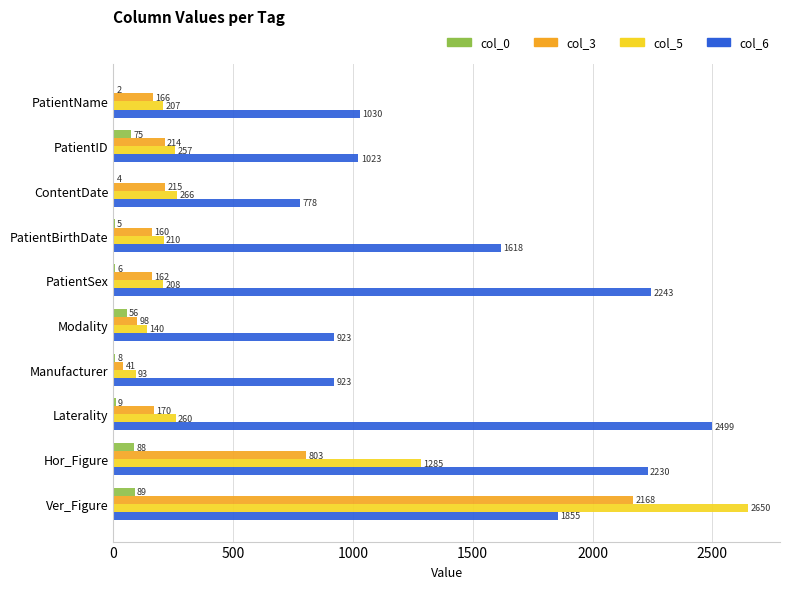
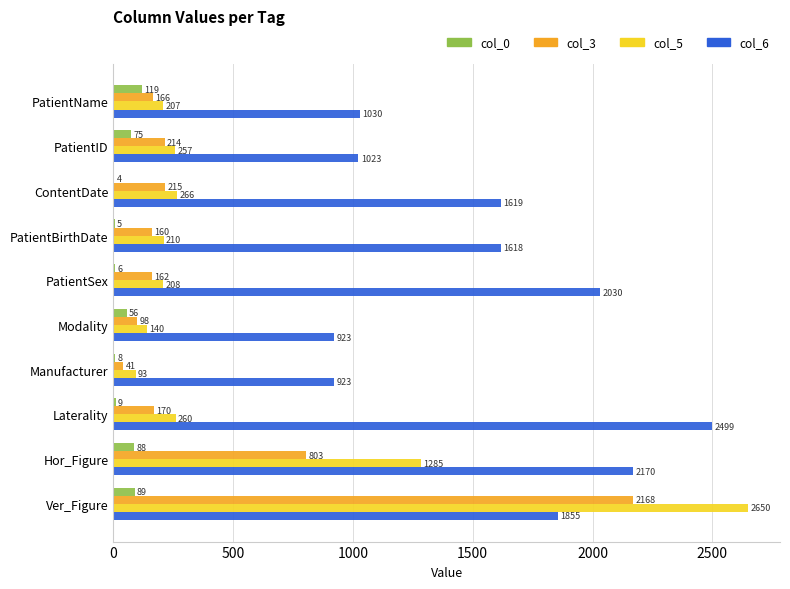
  {
    "col_0": {
-     "PatientName": 2,
+     "PatientName": 119,
      "PatientID": 75,
      "ContentDate": 4,
      "PatientBirthDate": 5,
      "PatientSex": 6,
      "Modality": 56,
      "Manufacturer": 8,
      "Laterality": 9,
      "Hor_Figure": 88,
      "Ver_Figure": 89
    },
    "col_6": {
      "PatientName": 1030,
      "PatientID": 1023,
-     "ContentDate": 778,
+     "ContentDate": 1619,
      "PatientBirthDate": 1618,
-     "PatientSex": 2243,
+     "PatientSex": 2030,
      "Modality": 923,
      "Manufacturer": 923,
      "Laterality": 2499,
-     "Hor_Figure": 2230,
+     "Hor_Figure": 2170,
      "Ver_Figure": 1855
    }
  }
